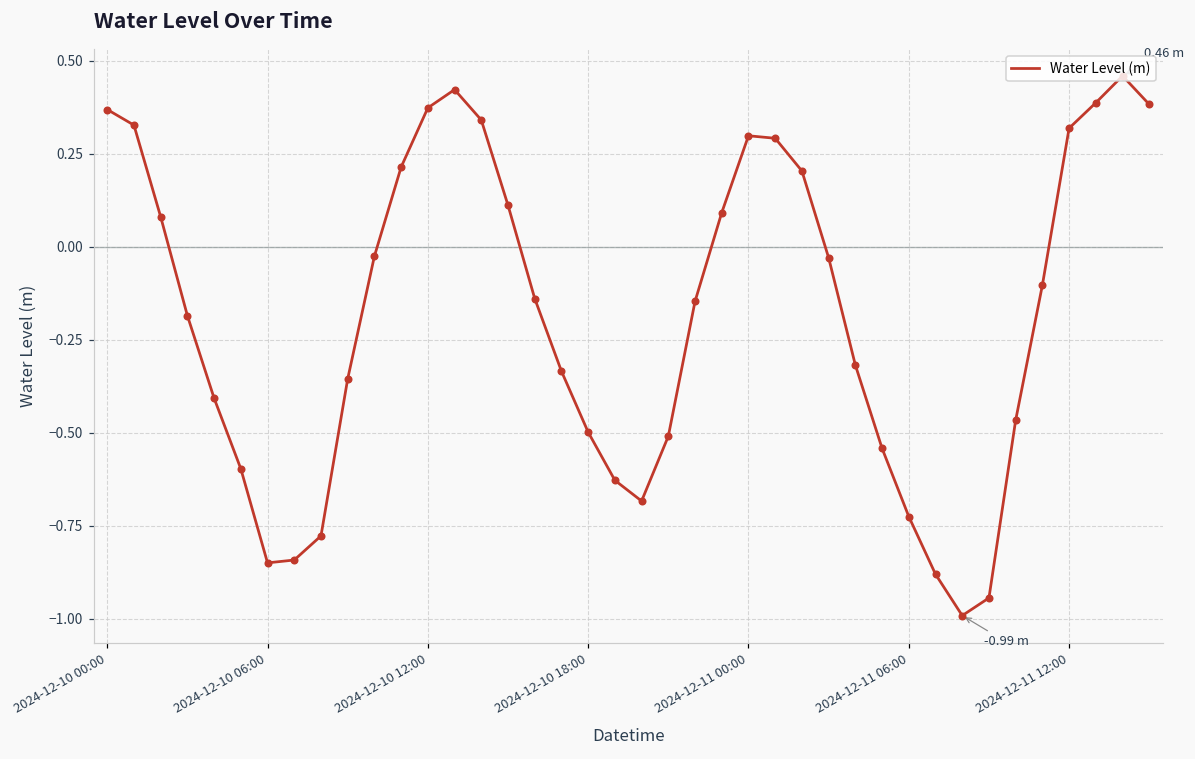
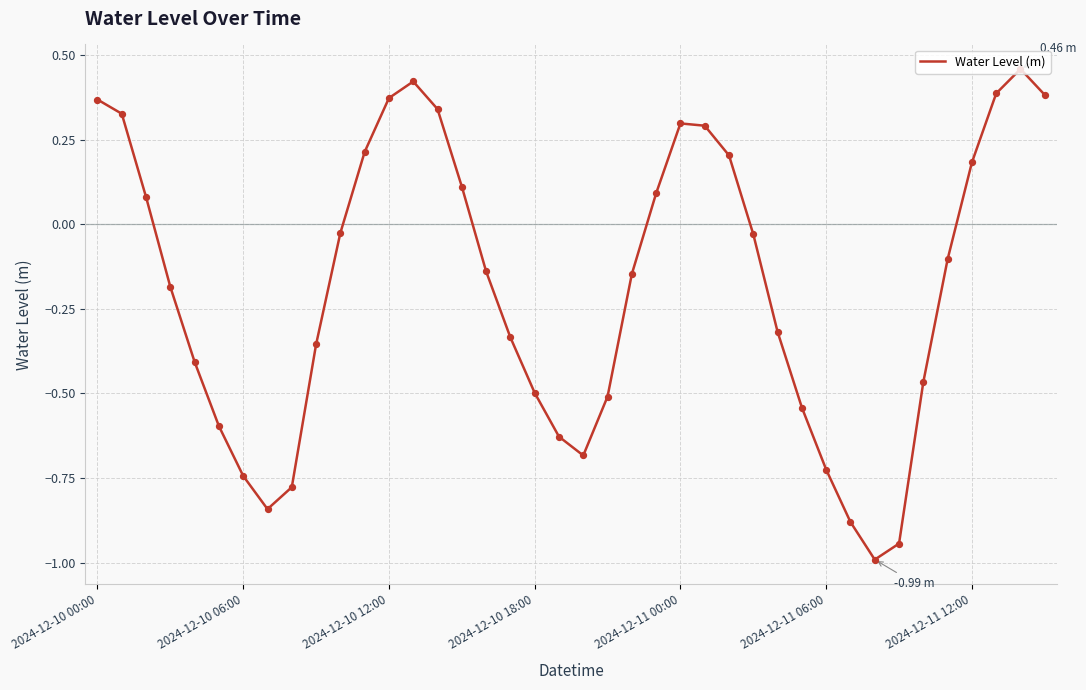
  {
    "2024-12-10 00:00": 0.37,
-   "2024-12-10 06:00": -0.85,
+   "2024-12-10 06:00": -0.74,
    "2024-12-10 12:00": 0.37,
    "2024-12-10 18:00": -0.50,
    "2024-12-11 00:00": 0.30,
    "2024-12-11 06:00": -0.73,
-   "2024-12-11 12:00": 0.32
+   "2024-12-11 12:00": 0.18
  }
